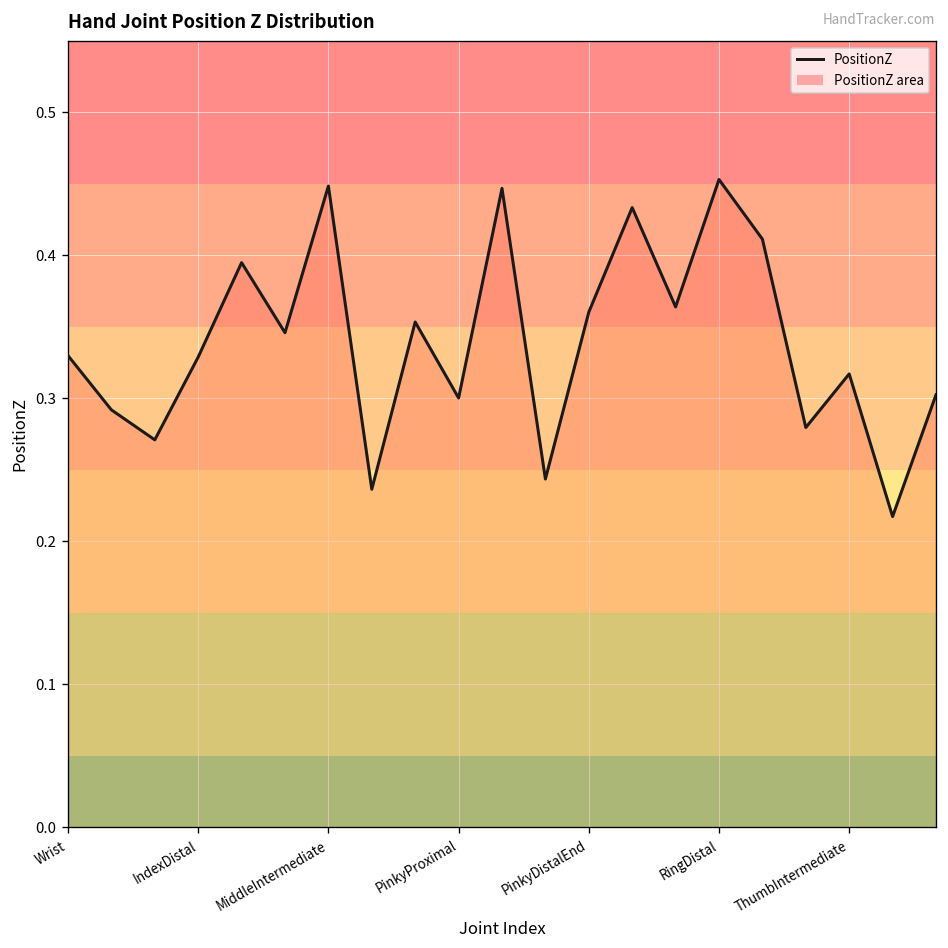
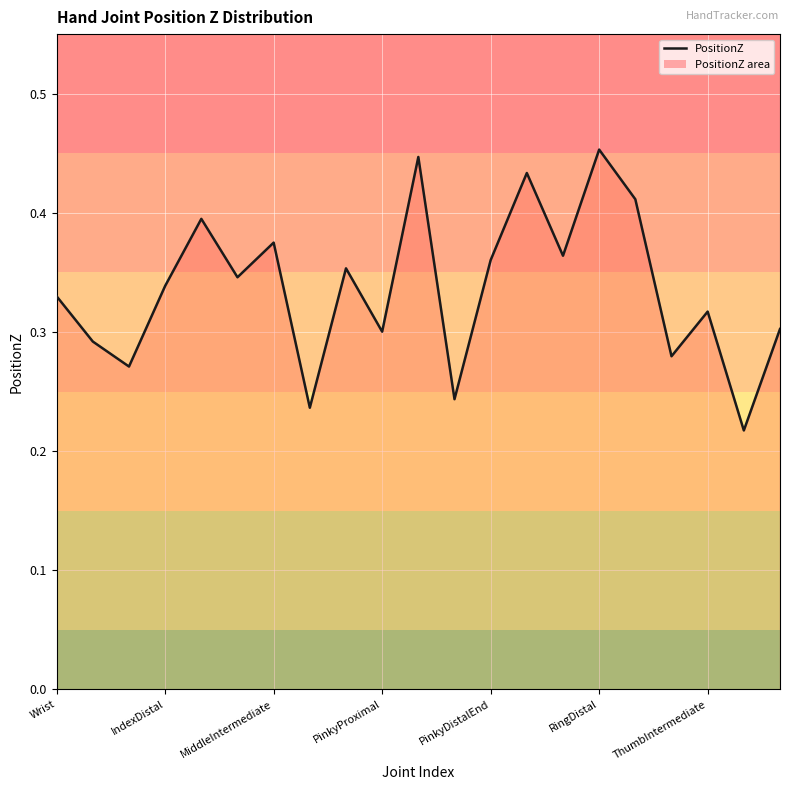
  {
    "Wrist": 0.330,
-   "IndexDistal": 0.329,
-   "MiddleIntermediate": 0.449,
+   "IndexDistal": 0.339,
+   "MiddleIntermediate": 0.375,
    "PinkyProximal": 0.300,
    "PinkyDistalEnd": 0.360,
    "RingDistal": 0.453,
    "ThumbIntermediate": 0.317
  }
